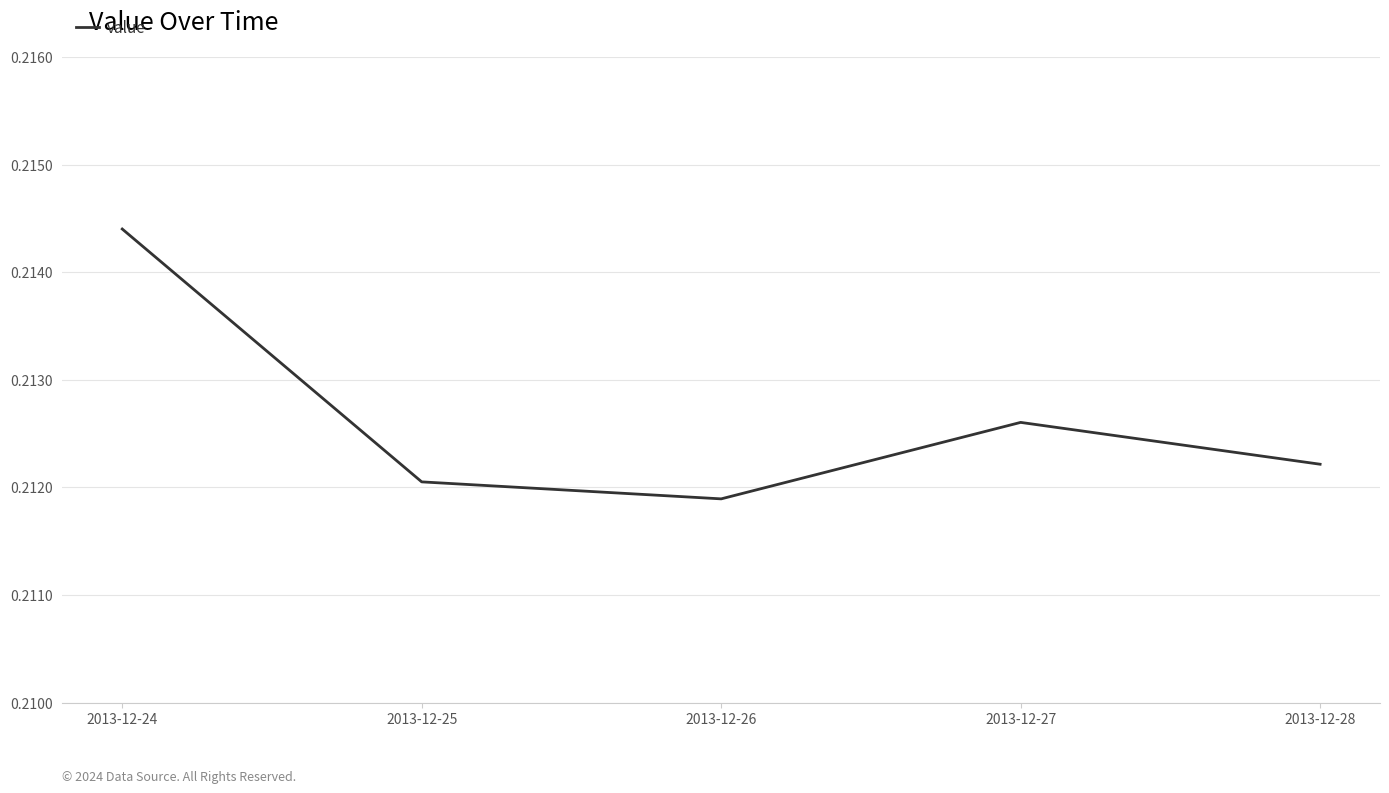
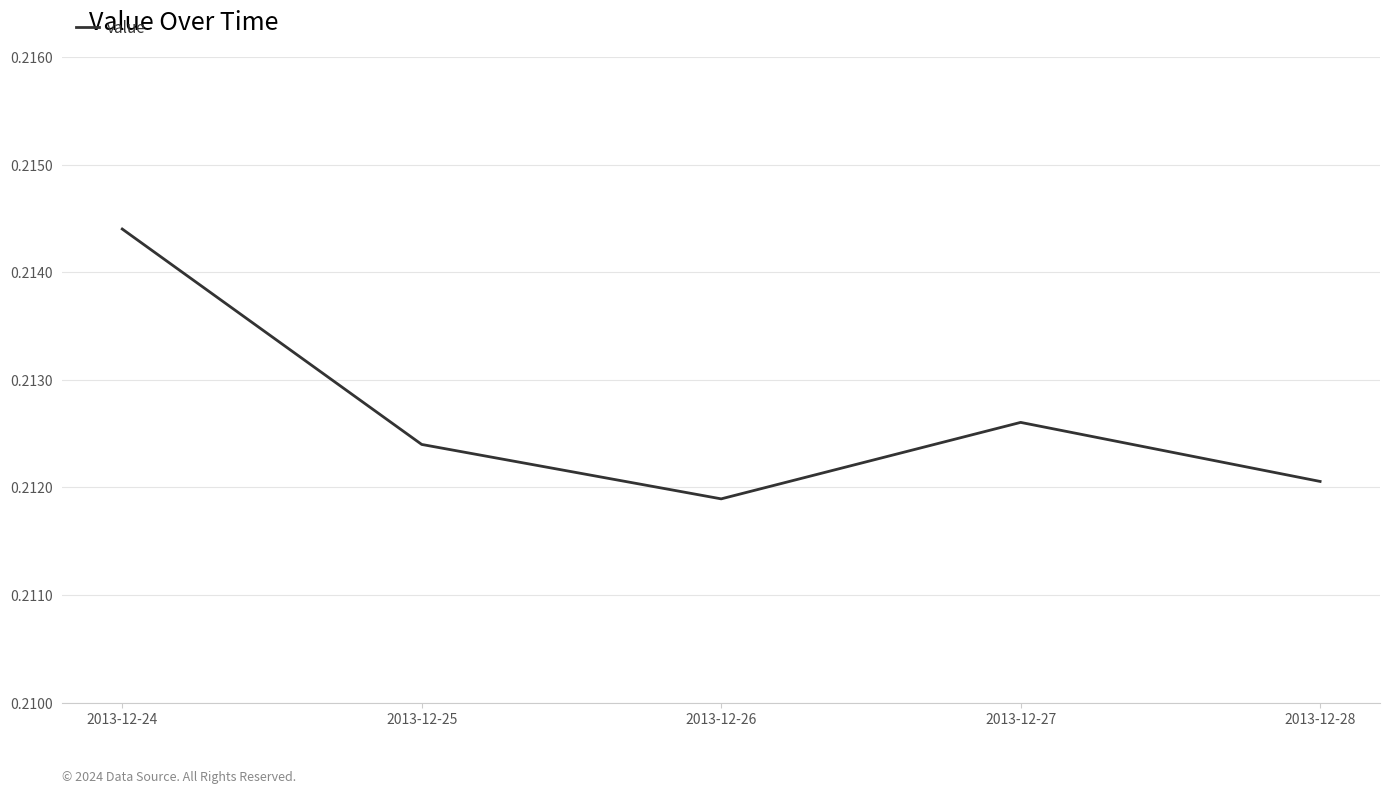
  {
    "2013-12-24": 0.21440,
-   "2013-12-25": 0.21205,
+   "2013-12-25": 0.21240,
    "2013-12-26": 0.21189,
    "2013-12-27": 0.21261,
-   "2013-12-28": 0.21222
+   "2013-12-28": 0.21206
  }
